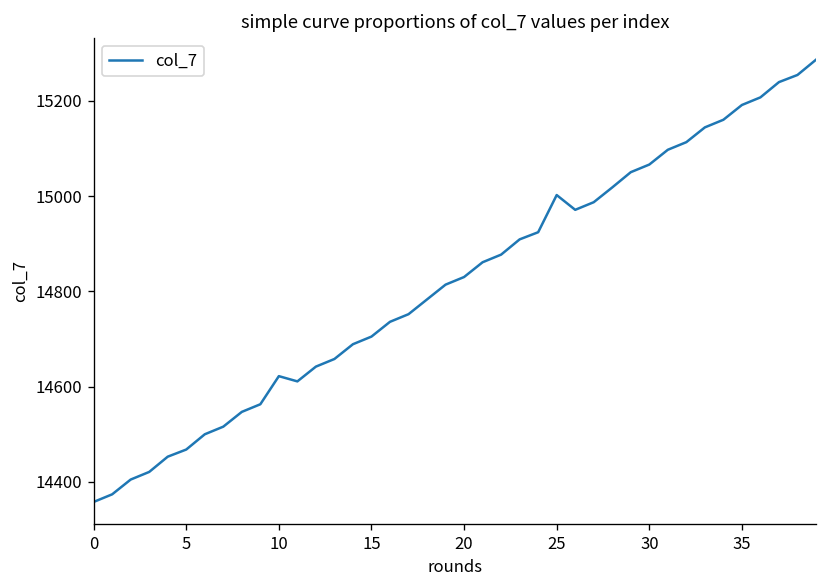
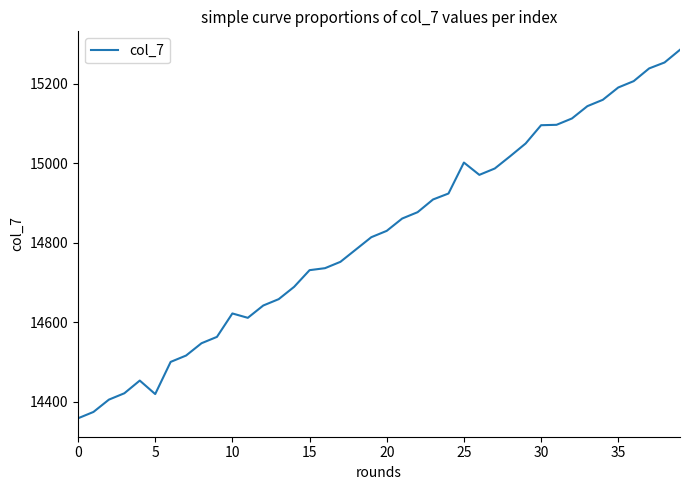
  {
    "0": 14360,
-   "5": 14470,
+   "5": 14420,
    "10": 14620,
-   "15": 14710,
+   "15": 14730,
    "20": 14830,
    "25": 15000,
-   "30": 15070,
+   "30": 15100,
    "35": 15190
  }
